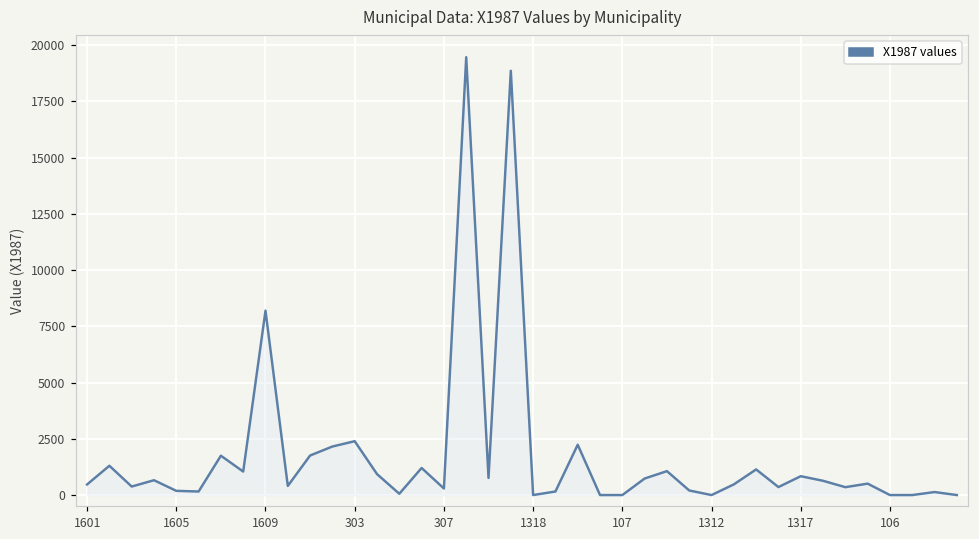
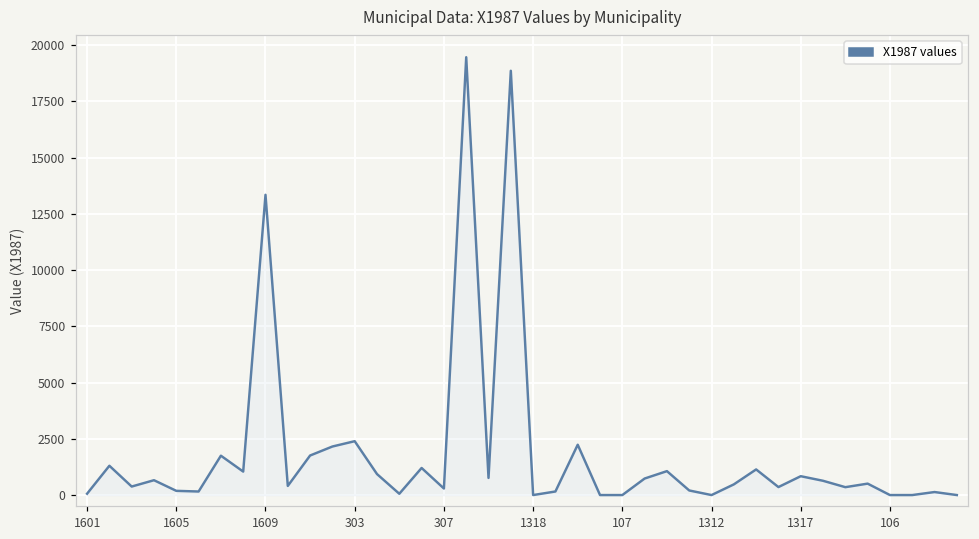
  {
-   "1601": 500,
+   "1601": 100,
    "1605": 200,
-   "1609": 8200,
+   "1609": 13300,
    "303": 2400,
    "307": 300,
    "1318": 0,
    "107": 0,
    "1312": 0,
    "1317": 800,
    "106": 0
  }
